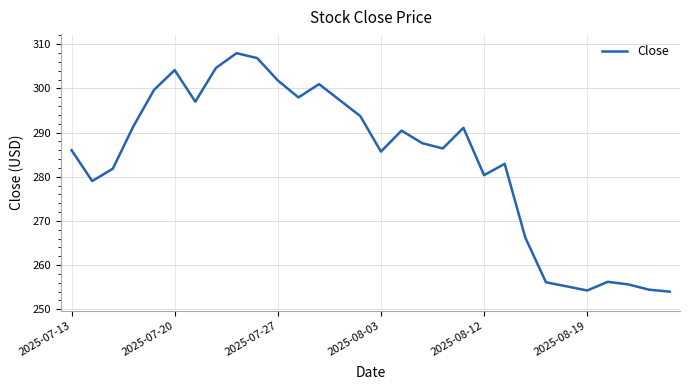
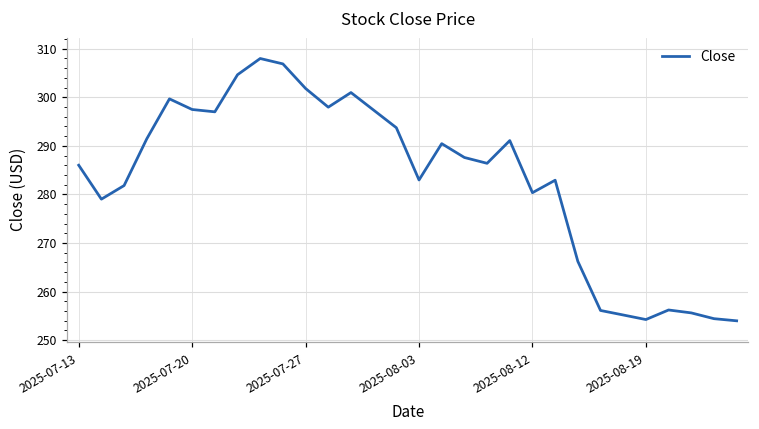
  {
    "2025-07-13": 286,
-   "2025-07-20": 304,
+   "2025-07-20": 297,
    "2025-07-27": 302,
-   "2025-08-03": 286,
+   "2025-08-03": 283,
    "2025-08-12": 280,
    "2025-08-19": 254
  }
